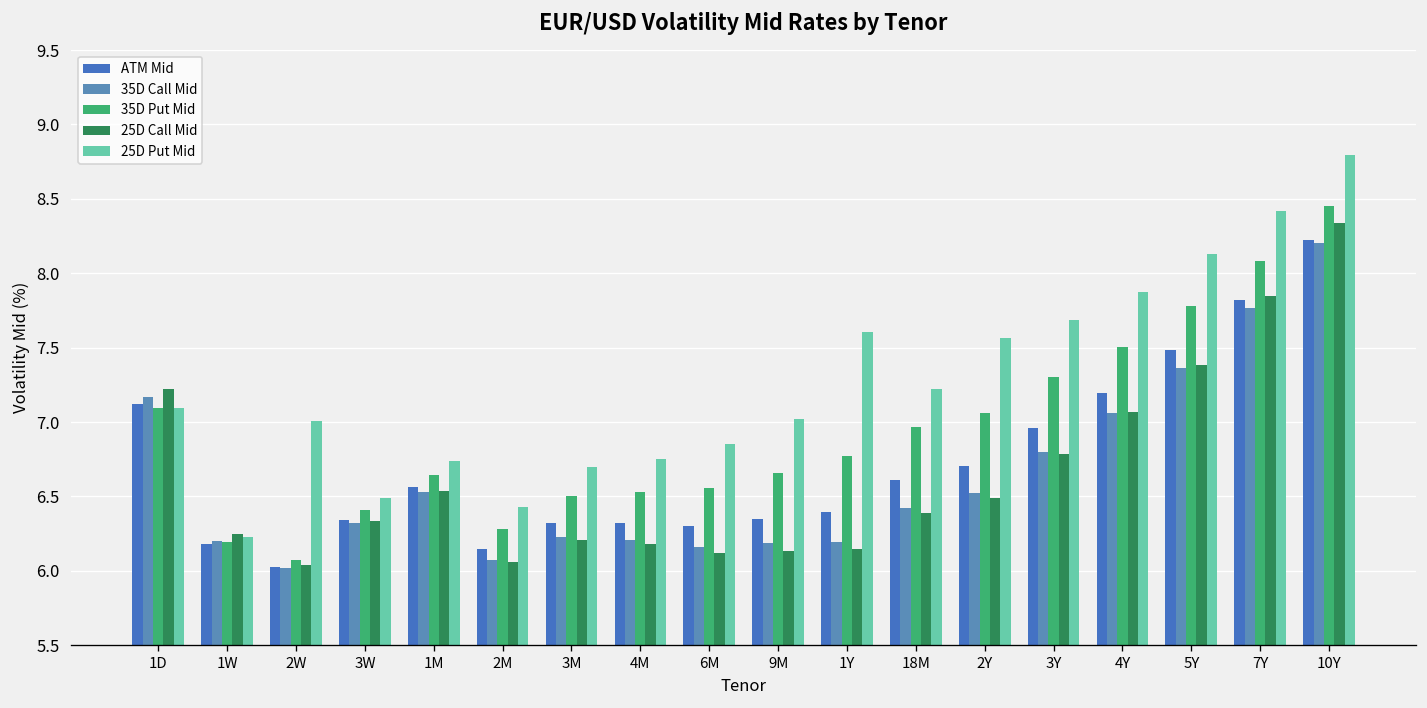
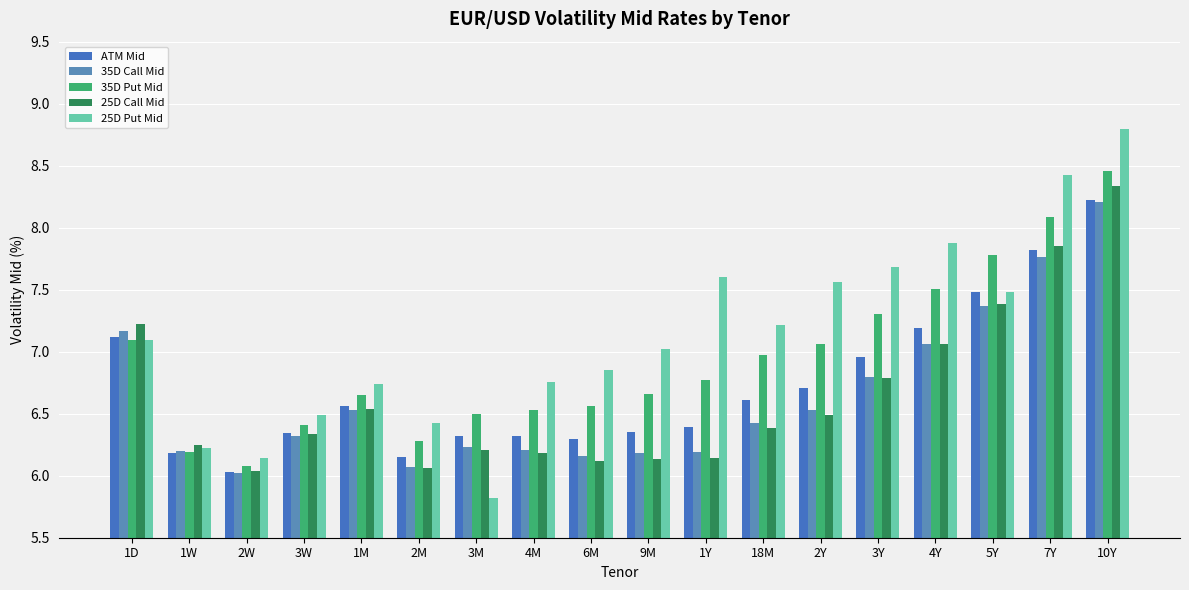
  {
    "25D Put Mid": {
      "1D": 7.10,
      "1W": 6.23,
-     "2W": 7.01,
+     "2W": 6.14,
      "3W": 6.49,
      "1M": 6.74,
      "2M": 6.43,
-     "3M": 6.70,
+     "3M": 5.82,
      "4M": 6.76,
      "6M": 6.85,
      "9M": 7.02,
      "1Y": 7.61,
      "18M": 7.22,
      "2Y": 7.57,
      "3Y": 7.69,
      "4Y": 7.87,
-     "5Y": 8.13,
+     "5Y": 7.48,
      "7Y": 8.42,
      "10Y": 8.79
    }
  }
